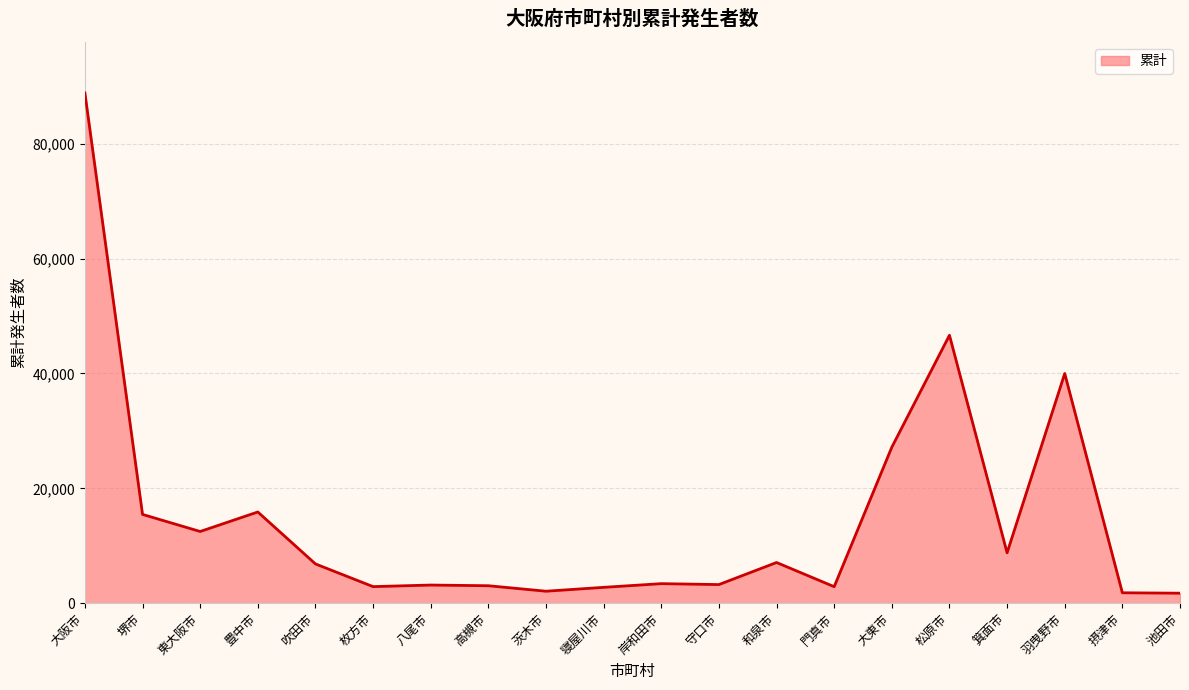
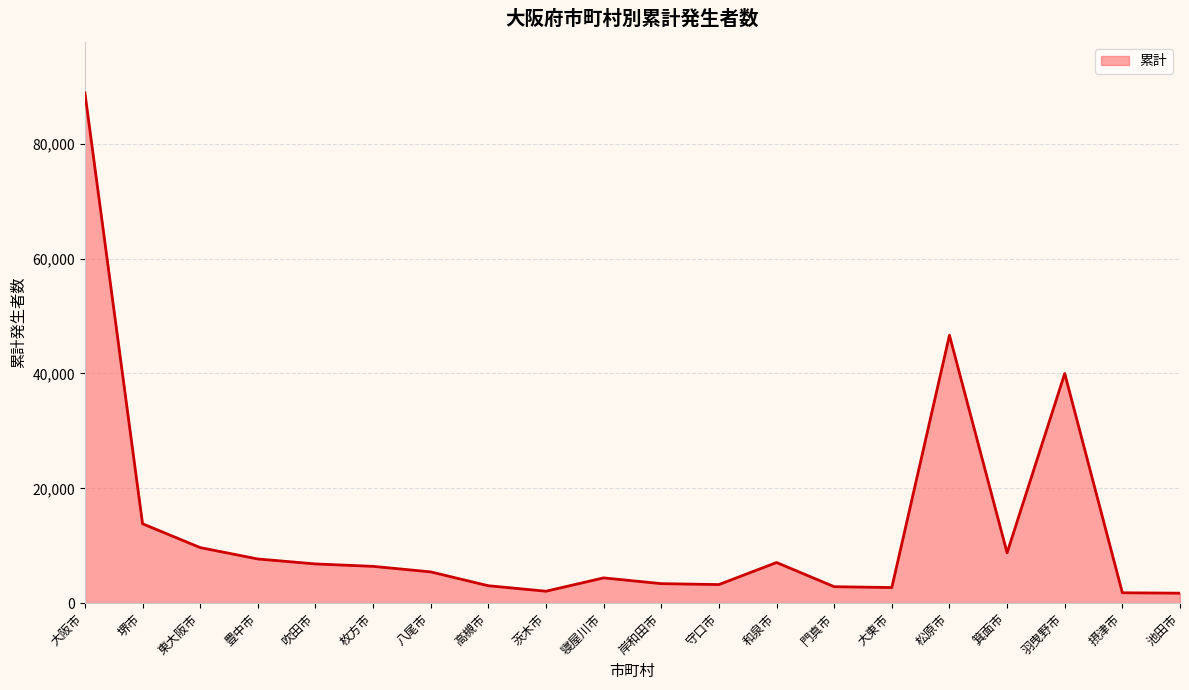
  {
    "大阪市": "89,000",
-   "堺市": "15,000",
-   "東大阪市": "12,000",
-   "豊中市": "16,000",
+   "堺市": "14,000",
+   "東大阪市": "10,000",
+   "豊中市": "8,000",
    "吹田市": "7,000",
-   "枚方市": "3,000",
-   "八尾市": "3,000",
+   "枚方市": "6,000",
+   "八尾市": "5,000",
    "高槻市": "3,000",
    "茨木市": "2,000",
-   "寝屋川市": "3,000",
+   "寝屋川市": "4,000",
    "岸和田市": "3,000",
    "守口市": "3,000",
    "和泉市": "7,000",
    "門真市": "3,000",
-   "大東市": "27,000",
+   "大東市": "3,000",
    "松原市": "47,000",
    "箕面市": "9,000",
    "羽曳野市": "40,000",
    "摂津市": "2,000",
    "池田市": "2,000"
  }
